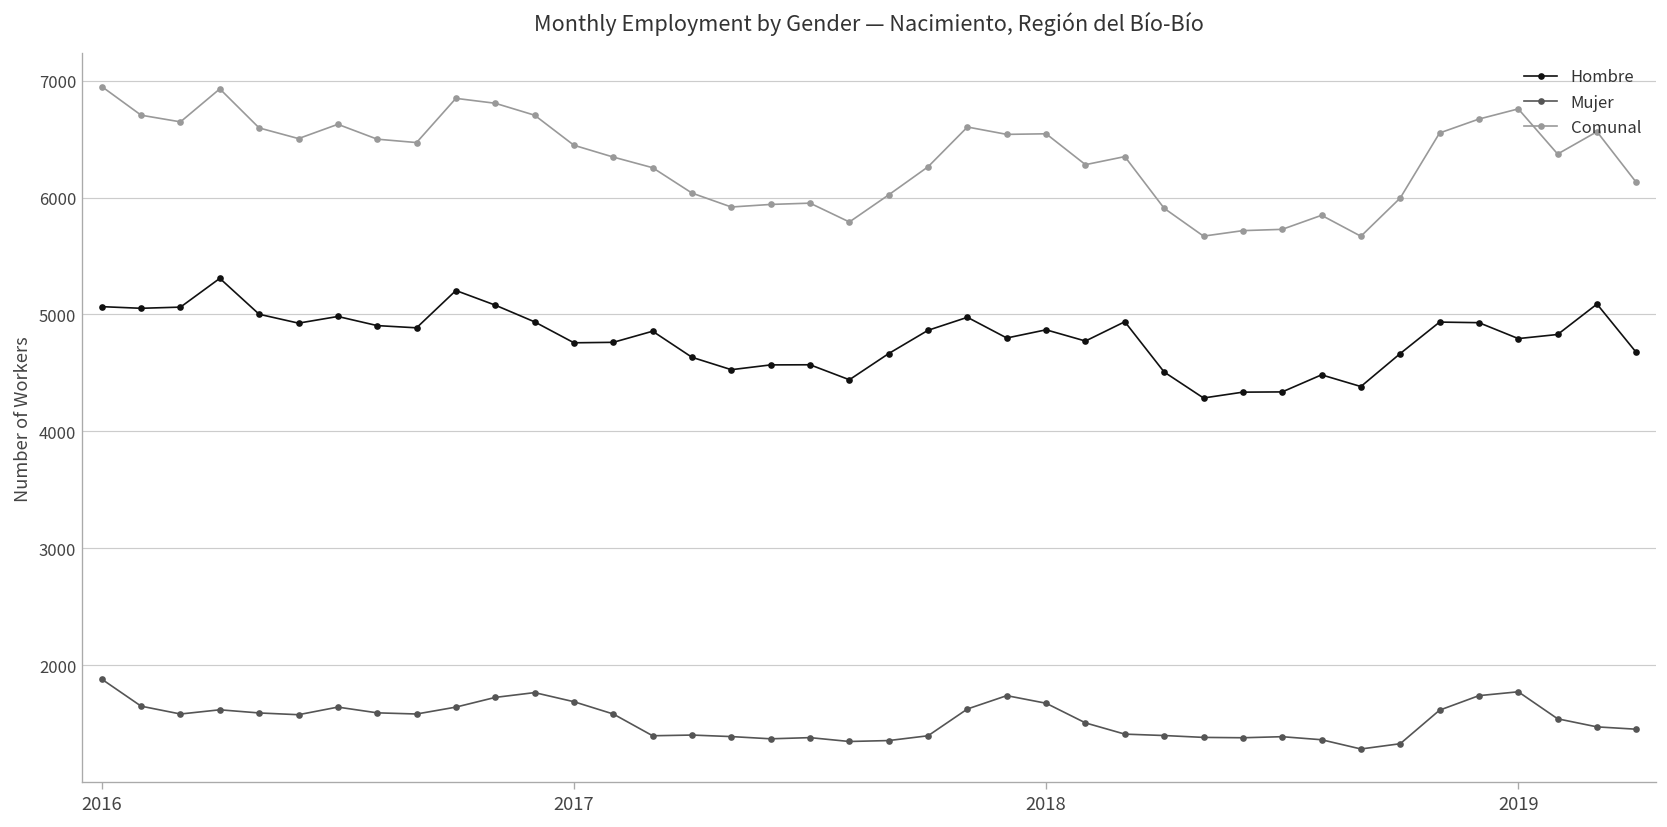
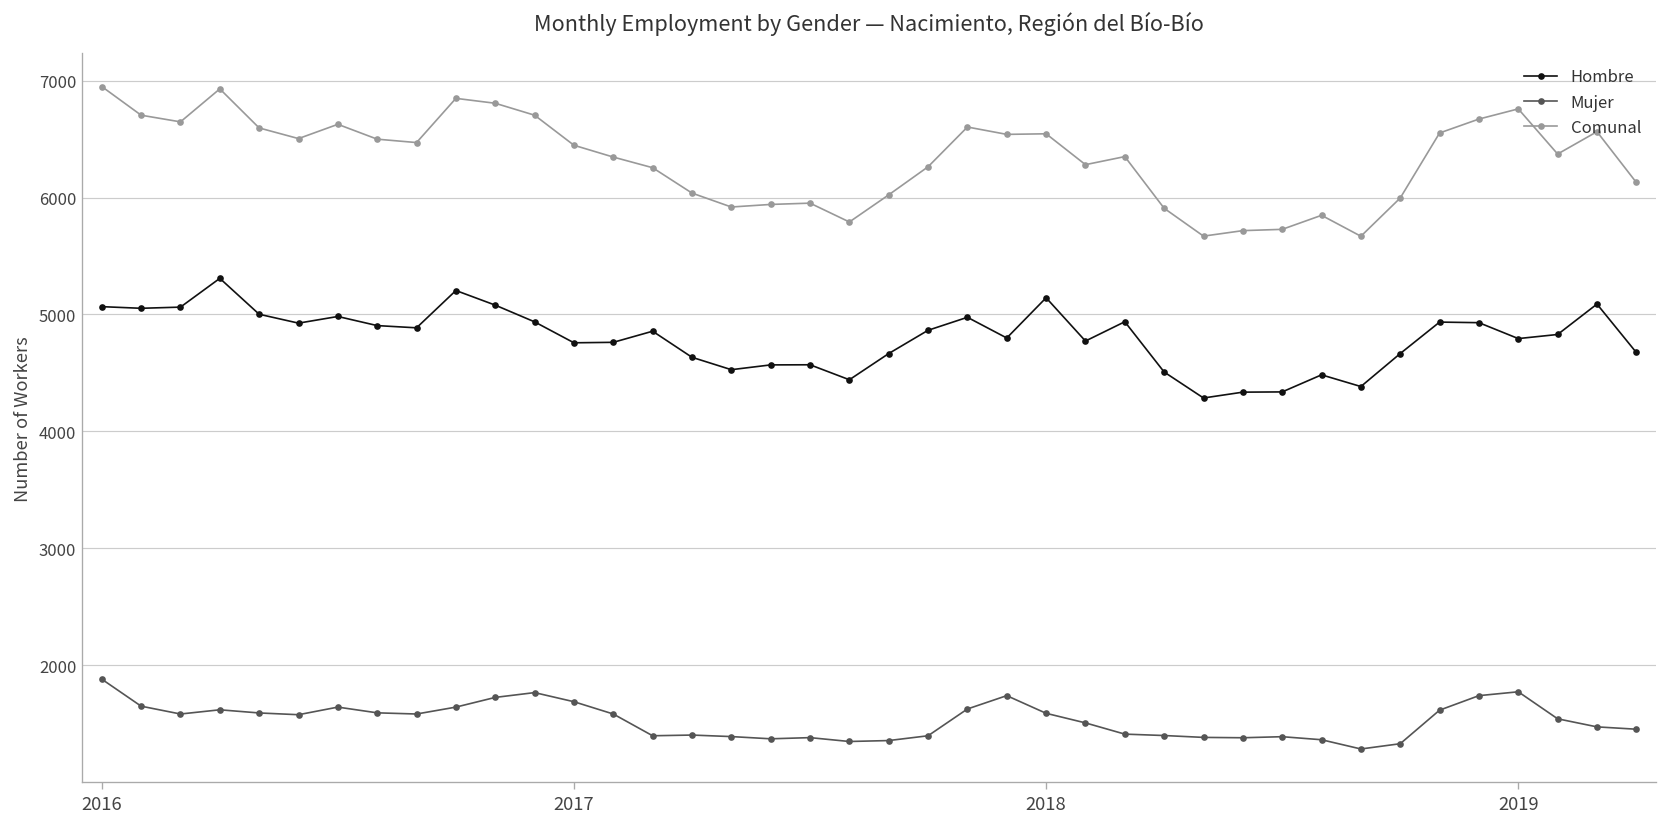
  {
    "Hombre": {
      "2016": 5100,
      "2017": 4800,
-     "2018": 4900,
+     "2018": 5100,
      "2019": 4800
    },
    "Mujer": {
      "2016": 1900,
      "2017": 1700,
-     "2018": 1700,
+     "2018": 1600,
      "2019": 1800
    },
    "Comunal": {
      "2016": 6900,
      "2017": 6400,
      "2018": 6500,
      "2019": 6800
    }
  }
